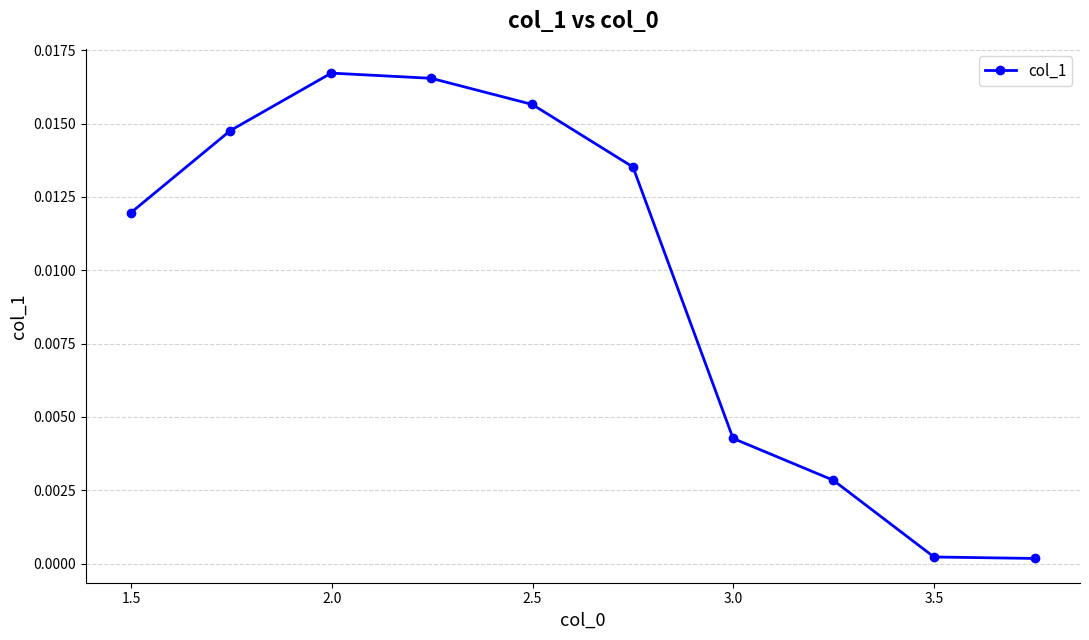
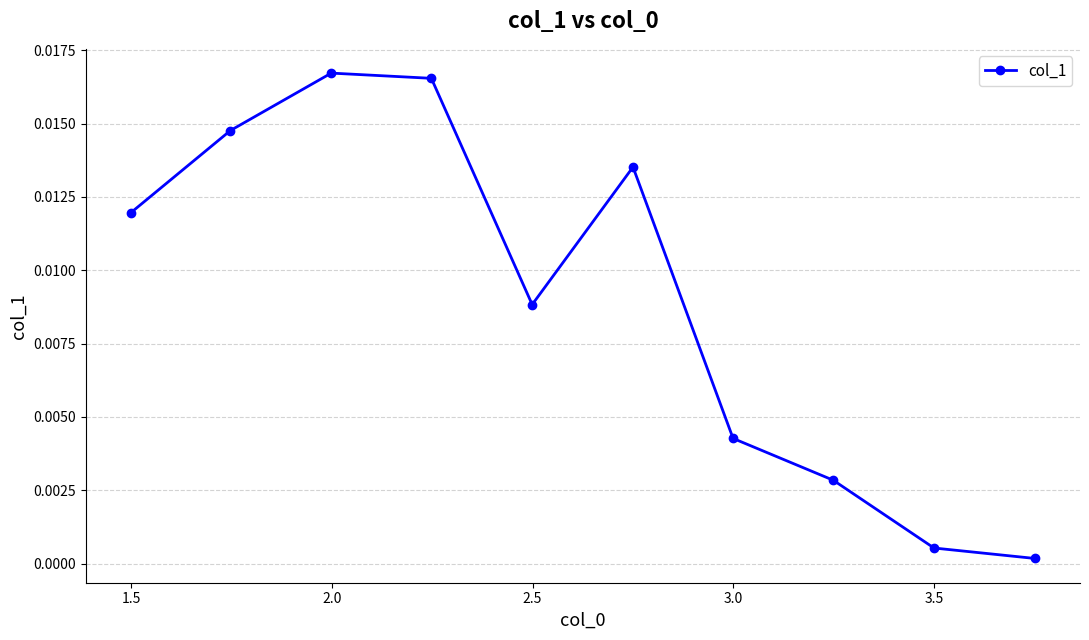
  {
    "1.5": 0.0120,
    "2.0": 0.0167,
-   "2.5": 0.0157,
+   "2.5": 0.0088,
    "3.0": 0.0043,
-   "3.5": 0.0002
+   "3.5": 0.0005
  }
